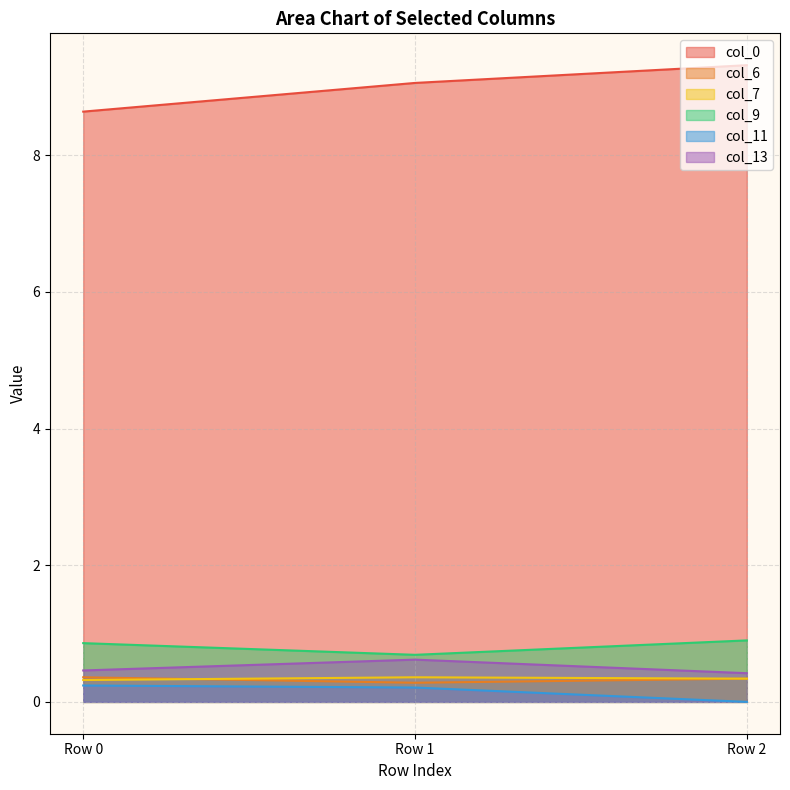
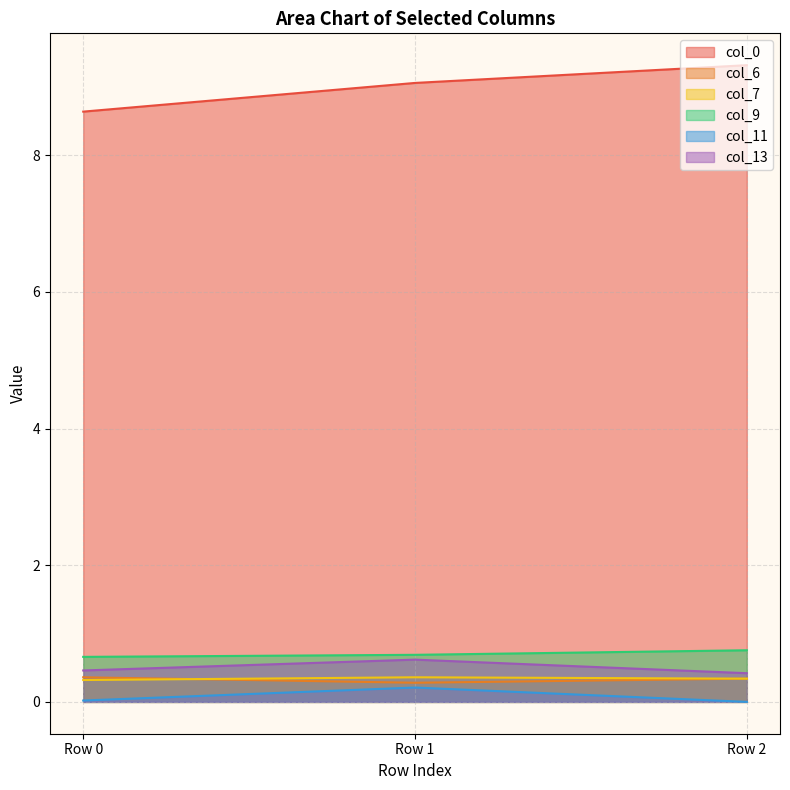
  {
    "col_9": {
-     "Row 0": 0.9,
+     "Row 0": 0.7,
      "Row 1": 0.7,
-     "Row 2": 0.9
+     "Row 2": 0.8
    },
    "col_11": {
-     "Row 0": 0.2,
+     "Row 0": 0.0,
      "Row 1": 0.2,
      "Row 2": 0.0
    },
    "col_13": {
      "Row 0": 0.5,
      "Row 1": 0.6,
      "Row 2": 0.4
    }
  }
